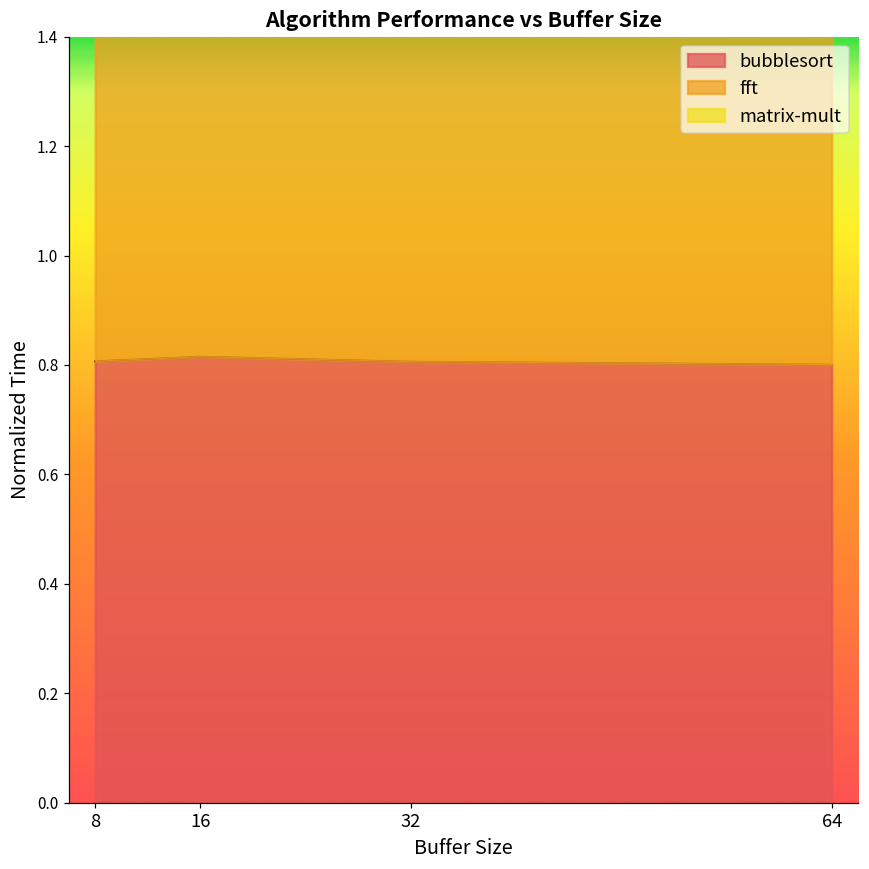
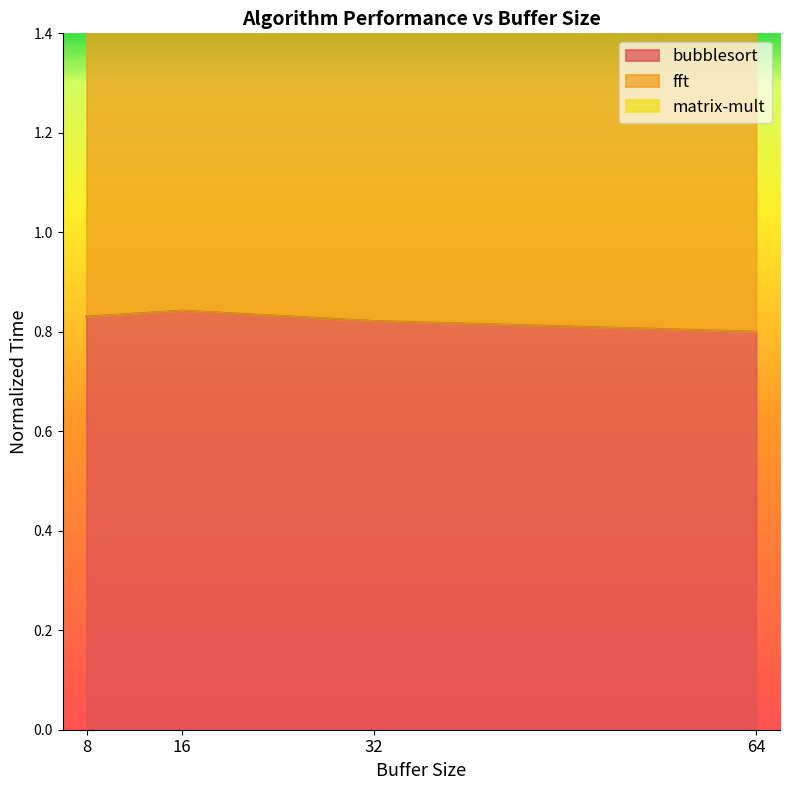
  {
    "bubblesort": {
-     "8": 0.81,
-     "16": 0.82,
-     "32": 0.81,
+     "8": 0.83,
+     "16": 0.84,
+     "32": 0.82,
      "64": 0.80
    }
  }
